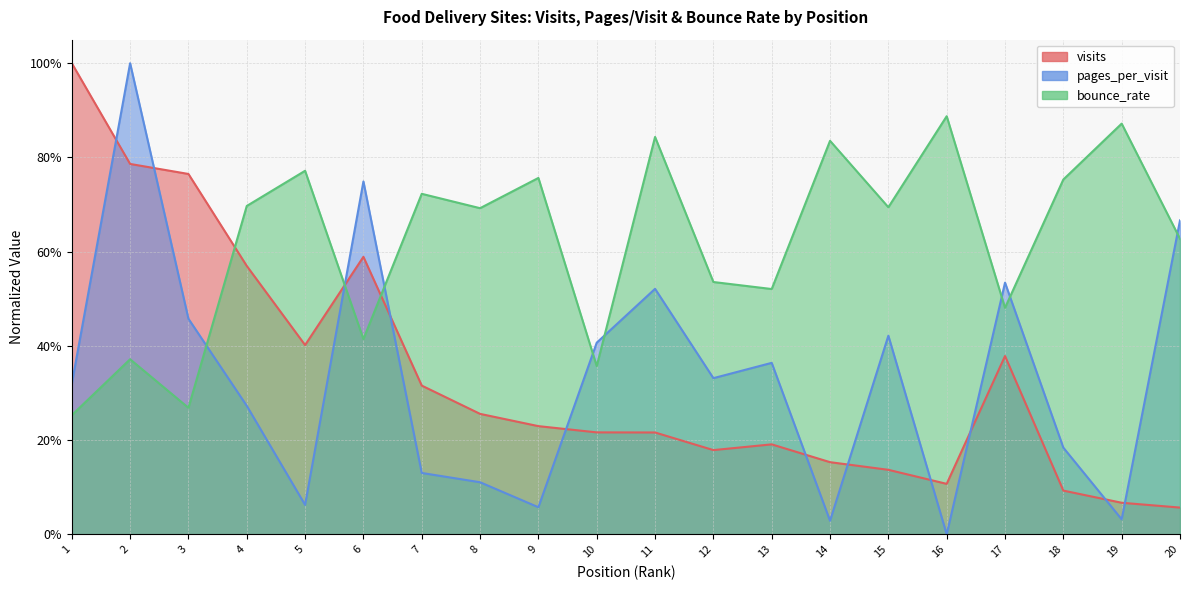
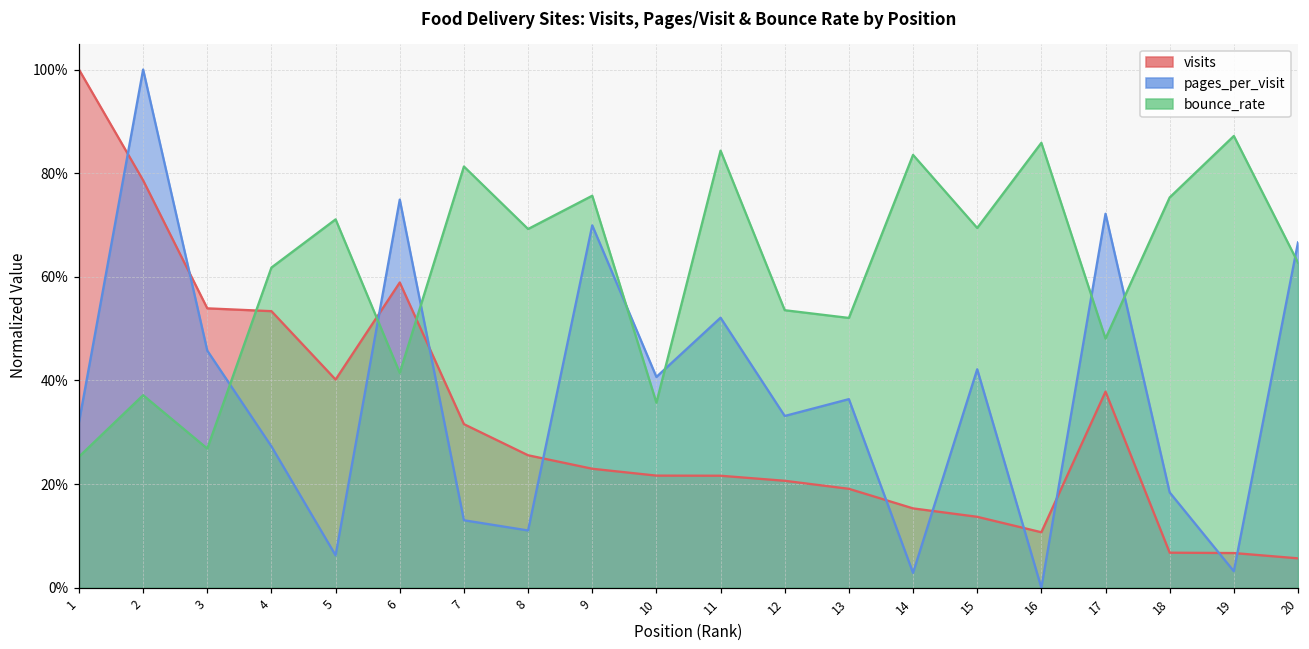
  {
    "visits": {
      "1": "100%",
      "2": "79%",
-     "3": "76%",
-     "4": "57%",
+     "3": "54%",
+     "4": "53%",
      "5": "40%",
      "6": "59%",
      "7": "32%",
      "8": "26%",
      "9": "23%",
      "10": "22%",
      "11": "22%",
-     "12": "18%",
+     "12": "21%",
      "13": "19%",
      "14": "15%",
      "15": "14%",
      "16": "11%",
      "17": "38%",
-     "18": "9%",
+     "18": "7%",
      "19": "7%",
      "20": "6%"
    },
    "pages_per_visit": {
      "1": "32%",
      "2": "100%",
      "3": "46%",
      "4": "27%",
      "5": "6%",
      "6": "75%",
      "7": "13%",
      "8": "11%",
-     "9": "6%",
+     "9": "70%",
      "10": "41%",
      "11": "52%",
      "12": "33%",
      "13": "36%",
      "14": "3%",
      "15": "42%",
      "16": "0%",
-     "17": "53%",
+     "17": "72%",
      "18": "18%",
      "19": "3%",
      "20": "67%"
    },
    "bounce_rate": {
      "1": "25%",
      "2": "37%",
      "3": "27%",
-     "4": "70%",
-     "5": "77%",
+     "4": "62%",
+     "5": "71%",
      "6": "41%",
-     "7": "72%",
+     "7": "81%",
      "8": "69%",
      "9": "76%",
      "10": "36%",
      "11": "84%",
      "12": "54%",
      "13": "52%",
      "14": "84%",
      "15": "69%",
-     "16": "89%",
+     "16": "86%",
      "17": "48%",
      "18": "75%",
      "19": "87%",
      "20": "63%"
    }
  }
